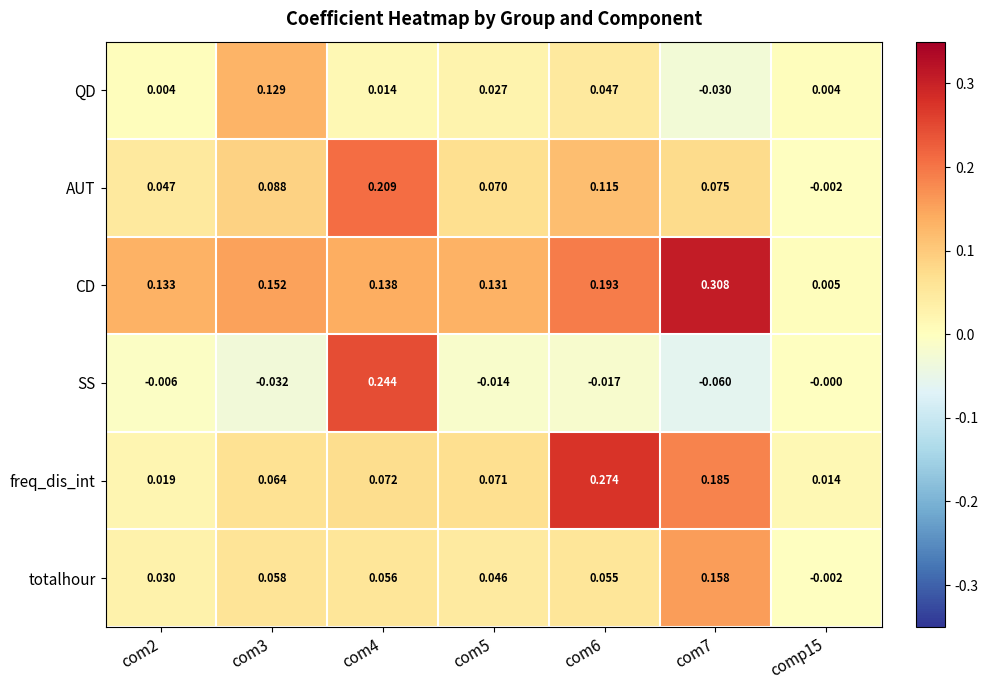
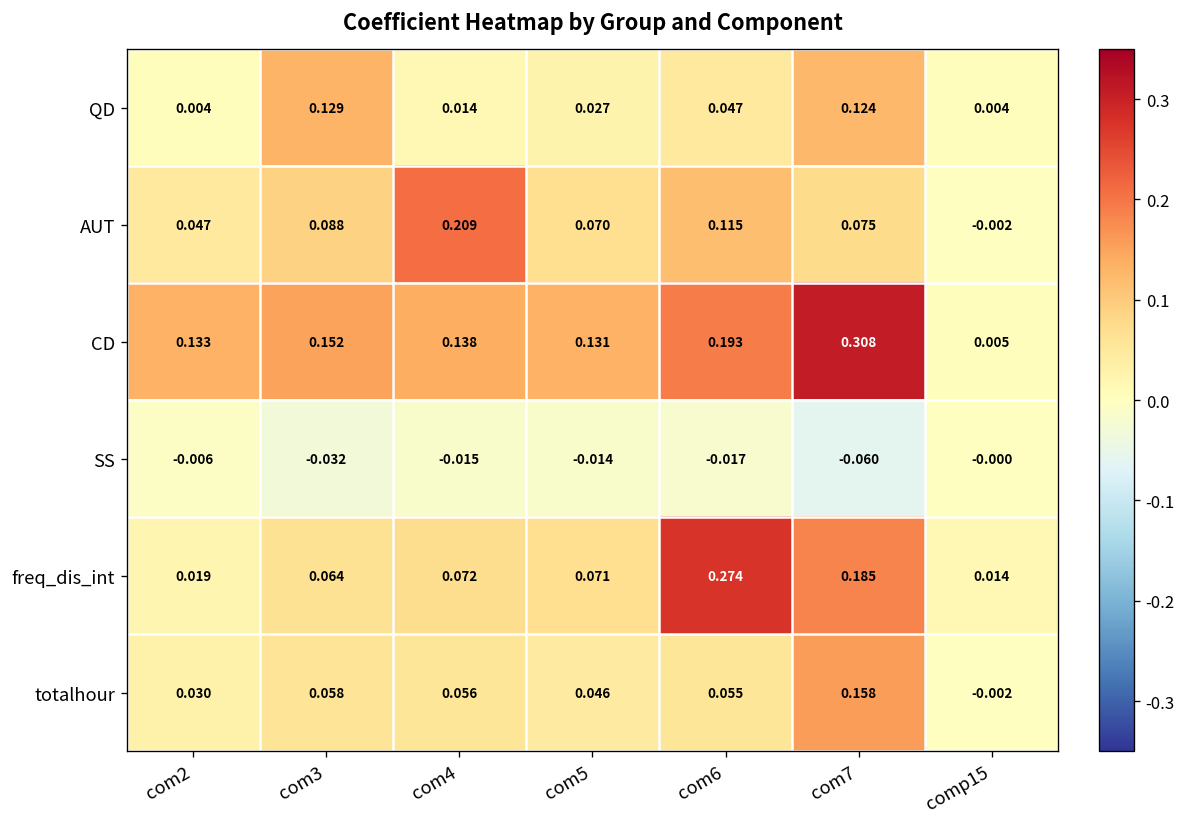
  {
    "QD": {
      "com2": 0.004,
      "com3": 0.129,
      "com4": 0.014,
      "com5": 0.027,
      "com6": 0.047,
-     "com7": -0.030,
+     "com7": 0.124,
      "comp15": 0.004
    },
    "AUT": {
      "com2": 0.047,
      "com3": 0.088,
      "com4": 0.209,
      "com5": 0.070,
      "com6": 0.115,
      "com7": 0.075,
      "comp15": -0.002
    },
    "CD": {
      "com2": 0.133,
      "com3": 0.152,
      "com4": 0.138,
      "com5": 0.131,
      "com6": 0.193,
      "com7": 0.308,
      "comp15": 0.005
    },
    "SS": {
      "com2": -0.006,
      "com3": -0.032,
-     "com4": 0.244,
+     "com4": -0.015,
      "com5": -0.014,
      "com6": -0.017,
      "com7": -0.060,
      "comp15": -0.000
    },
    "freq_dis_int": {
      "com2": 0.019,
      "com3": 0.064,
      "com4": 0.072,
      "com5": 0.071,
      "com6": 0.274,
      "com7": 0.185,
      "comp15": 0.014
    },
    "totalhour": {
      "com2": 0.030,
      "com3": 0.058,
      "com4": 0.056,
      "com5": 0.046,
      "com6": 0.055,
      "com7": 0.158,
      "comp15": -0.002
    }
  }
